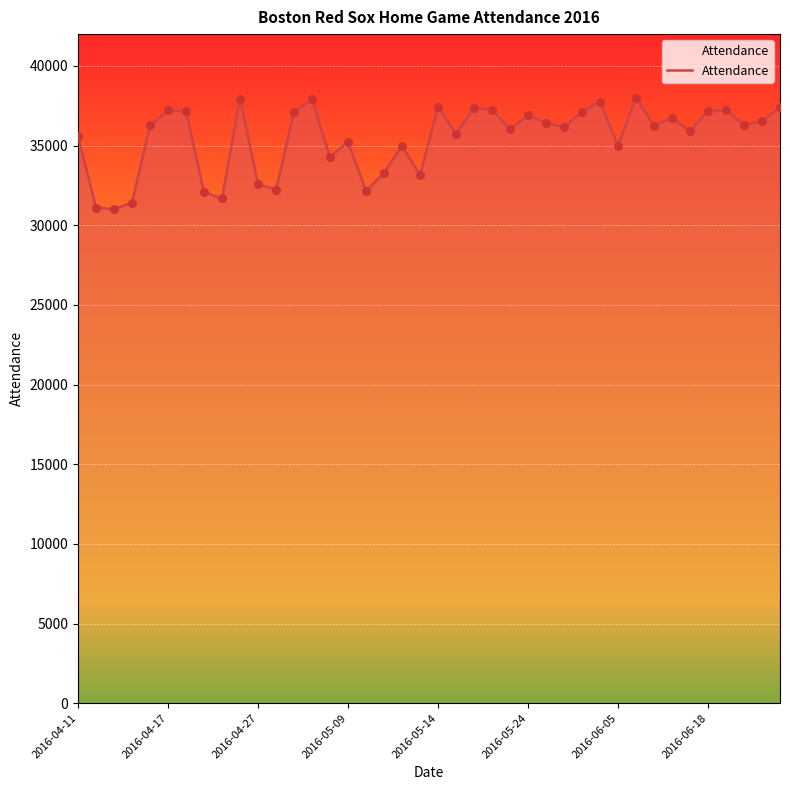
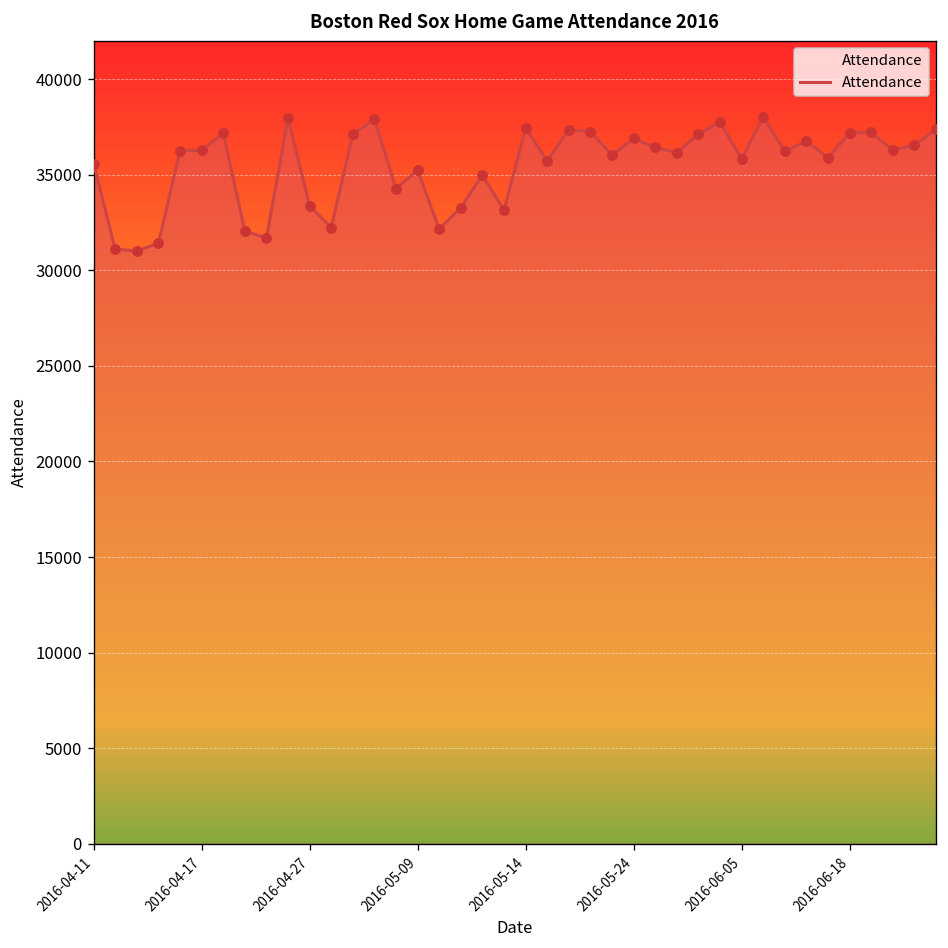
  {
    "2016-04-11": 35600,
-   "2016-04-17": 37200,
-   "2016-04-27": 32600,
+   "2016-04-17": 36300,
+   "2016-04-27": 33400,
    "2016-05-09": 35200,
    "2016-05-14": 37400,
    "2016-05-24": 36900,
-   "2016-06-05": 35000,
+   "2016-06-05": 35800,
    "2016-06-18": 37200
  }
